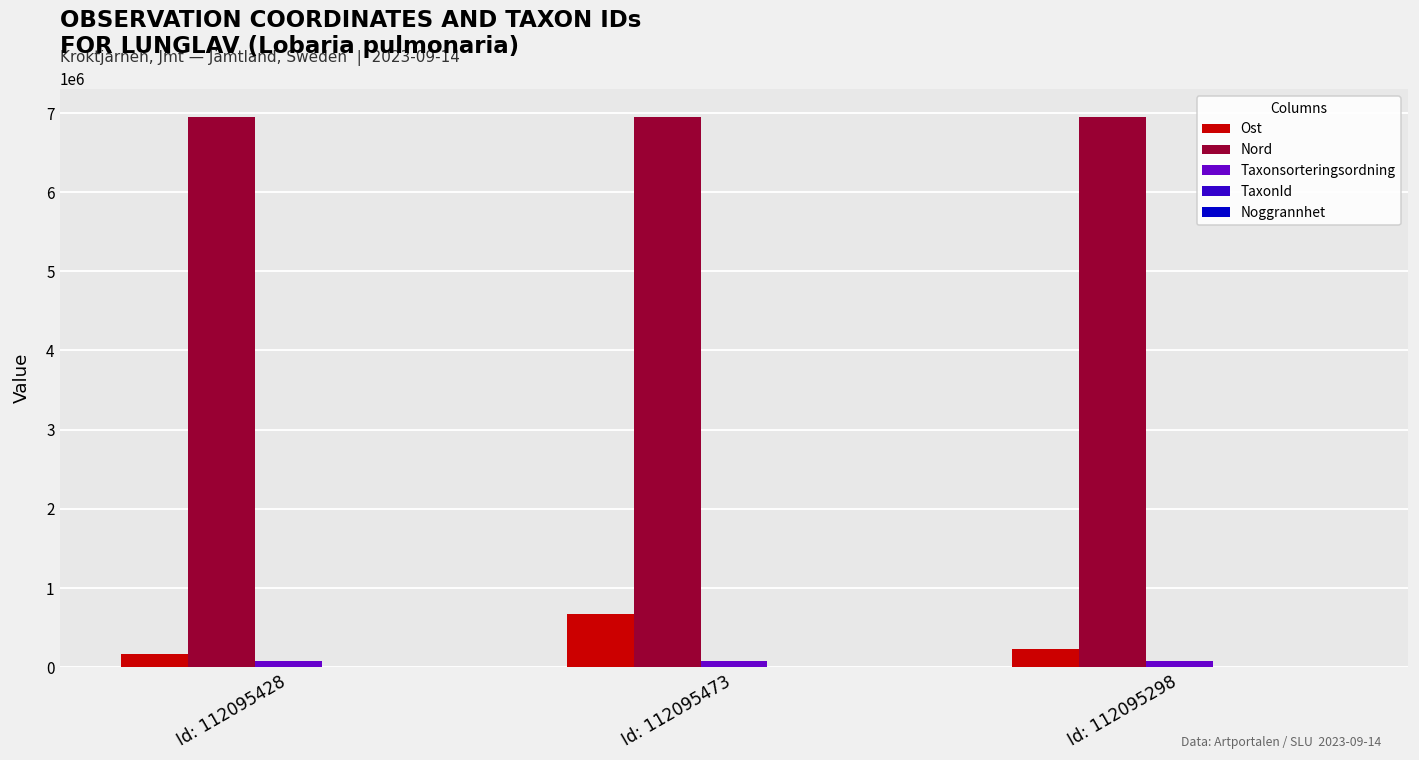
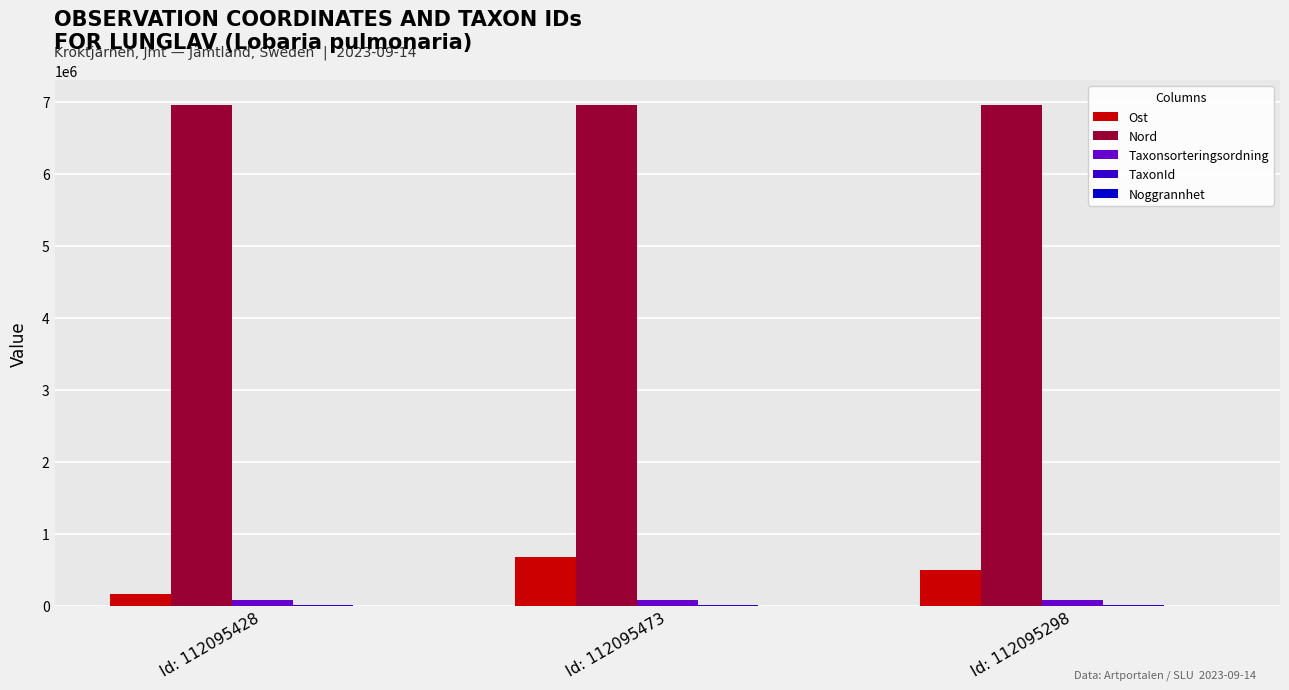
  {
    "Ost": {
      "Id: 112095428": 200000,
      "Id: 112095473": 700000,
-     "Id: 112095298": 200000
+     "Id: 112095298": 500000
    },
    "Nord": {
      "Id: 112095428": 7000000,
      "Id: 112095473": 7000000,
      "Id: 112095298": 7000000
    }
  }
